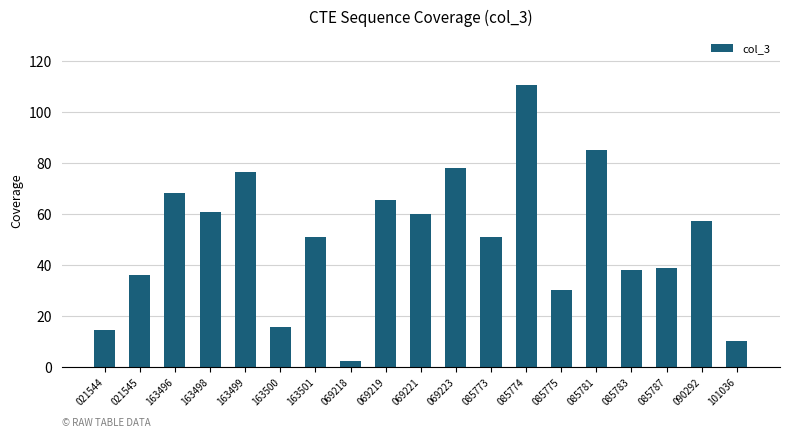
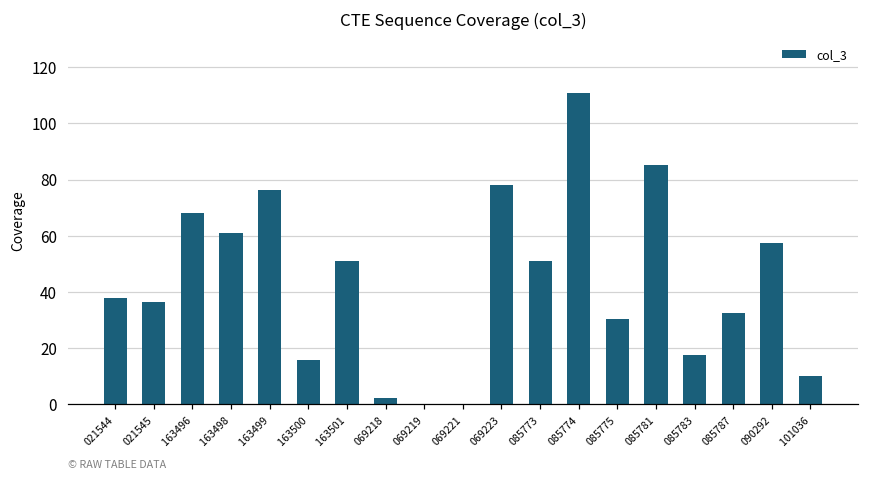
  {
-   "021544": 15,
+   "021544": 38,
    "021545": 36,
    "163496": 68,
    "163498": 61,
    "163499": 76,
    "163500": 16,
    "163501": 51,
    "069218": 2,
-   "069219": 65,
-   "069221": 60,
+   "069219": 0,
+   "069221": 0,
    "069223": 78,
    "085773": 51,
    "085774": 111,
    "085775": 30,
    "085781": 85,
-   "085783": 38,
-   "085787": 39,
+   "085783": 17,
+   "085787": 32,
    "090292": 57,
    "101036": 10
  }
